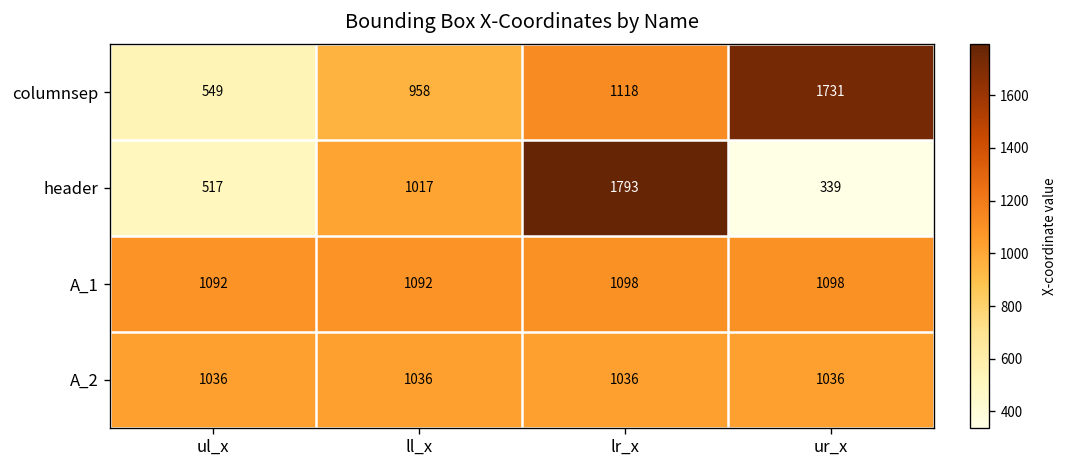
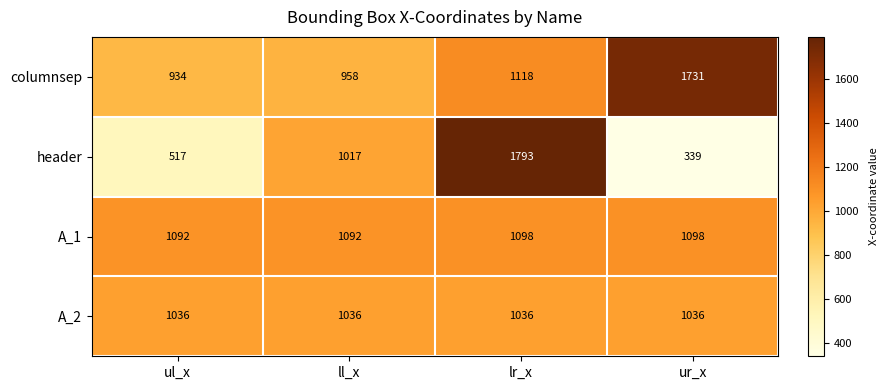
  {
    "columnsep": {
-     "ul_x": 549,
+     "ul_x": 934,
      "ll_x": 958,
      "lr_x": 1118,
      "ur_x": 1731
    },
    "header": {
      "ul_x": 517,
      "ll_x": 1017,
      "lr_x": 1793,
      "ur_x": 339
    },
    "A_1": {
      "ul_x": 1092,
      "ll_x": 1092,
      "lr_x": 1098,
      "ur_x": 1098
    },
    "A_2": {
      "ul_x": 1036,
      "ll_x": 1036,
      "lr_x": 1036,
      "ur_x": 1036
    }
  }
